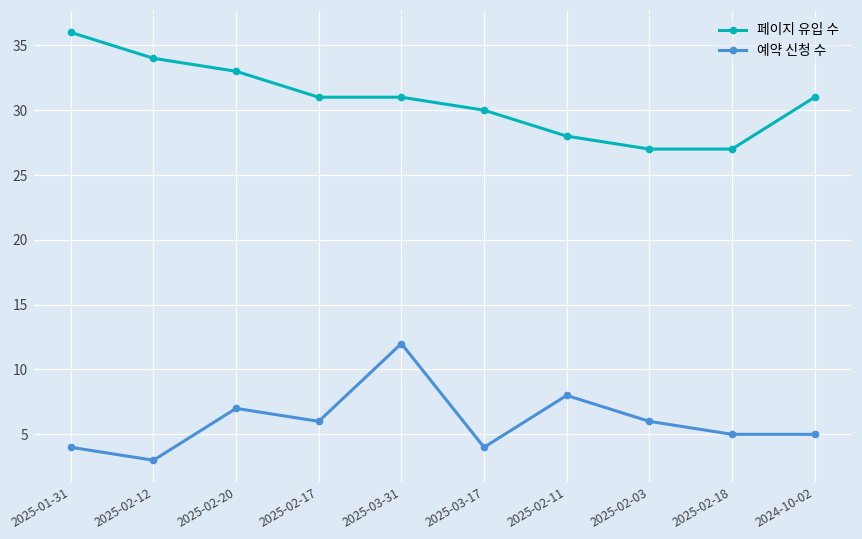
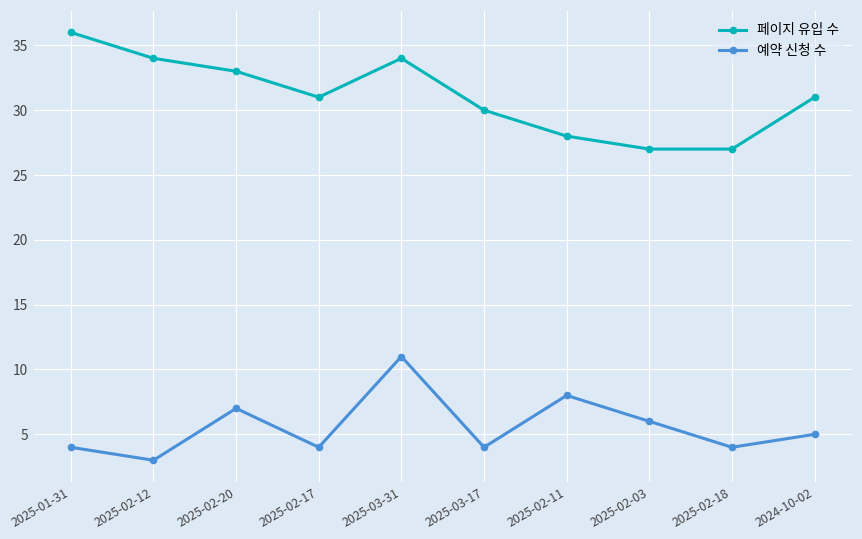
  {
    "페이지 유입 수": {
      "2025-01-31": 36,
      "2025-02-12": 34,
      "2025-02-20": 33,
      "2025-02-17": 31,
-     "2025-03-31": 31,
+     "2025-03-31": 34,
      "2025-03-17": 30,
      "2025-02-11": 28,
      "2025-02-03": 27,
      "2025-02-18": 27,
      "2024-10-02": 31
    },
    "예약 신청 수": {
      "2025-01-31": 4,
      "2025-02-12": 3,
      "2025-02-20": 7,
-     "2025-02-17": 6,
-     "2025-03-31": 12,
+     "2025-02-17": 4,
+     "2025-03-31": 11,
      "2025-03-17": 4,
      "2025-02-11": 8,
      "2025-02-03": 6,
-     "2025-02-18": 5,
+     "2025-02-18": 4,
      "2024-10-02": 5
    }
  }
